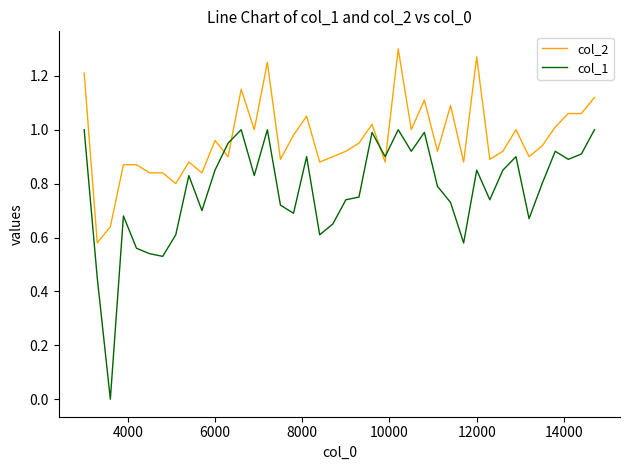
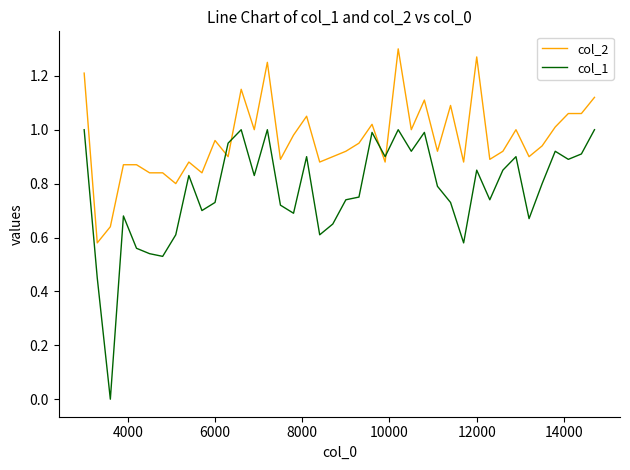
  {
    "col_2": {
      "6000": 0.96,
      "12000": 1.27
    },
    "col_1": {
-     "6000": 0.85,
+     "6000": 0.73,
      "12000": 0.85
    }
  }
